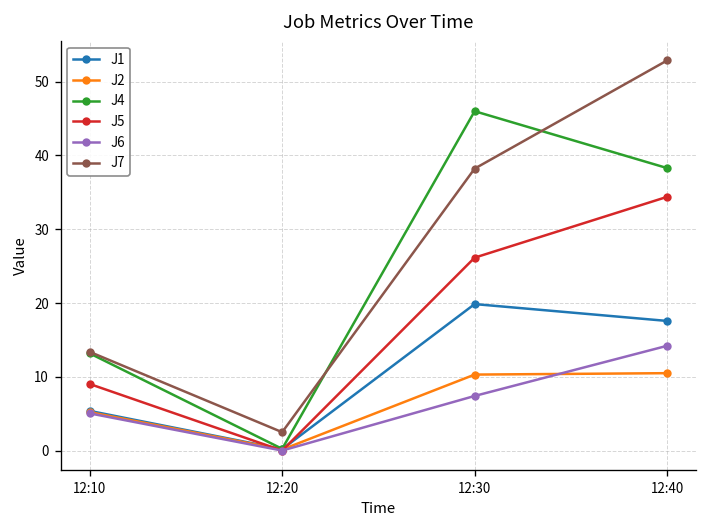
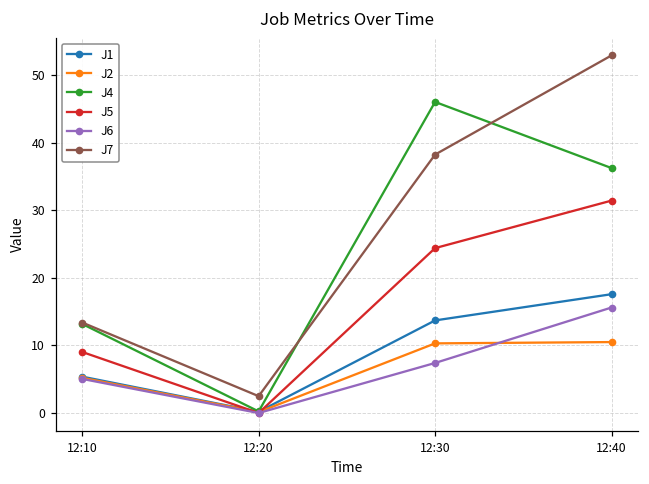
  {
    "J1": {
-     "12:30": 20,
+     "12:30": 14,
      "12:40": 18
    },
    "J2": {
      "12:30": 10,
      "12:40": 10
    },
    "J4": {
      "12:30": 46,
-     "12:40": 38
+     "12:40": 36
    },
    "J5": {
      "12:10": 9,
-     "12:30": 26,
-     "12:40": 34
+     "12:30": 24,
+     "12:40": 31
    },
    "J6": {
      "12:30": 7,
-     "12:40": 14
+     "12:40": 16
    },
    "J7": {
      "12:20": 2,
      "12:30": 38,
      "12:40": 53
    }
  }
